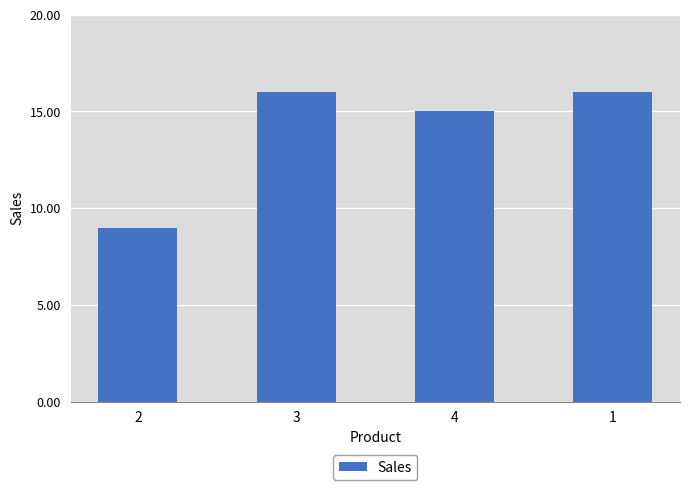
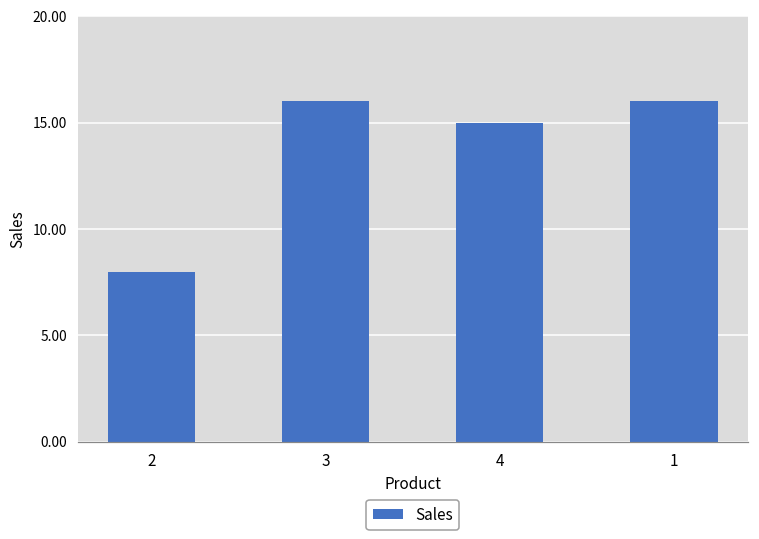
  {
-   "2": 9,
+   "2": 8,
    "3": 16,
    "4": 15,
    "1": 16
  }
